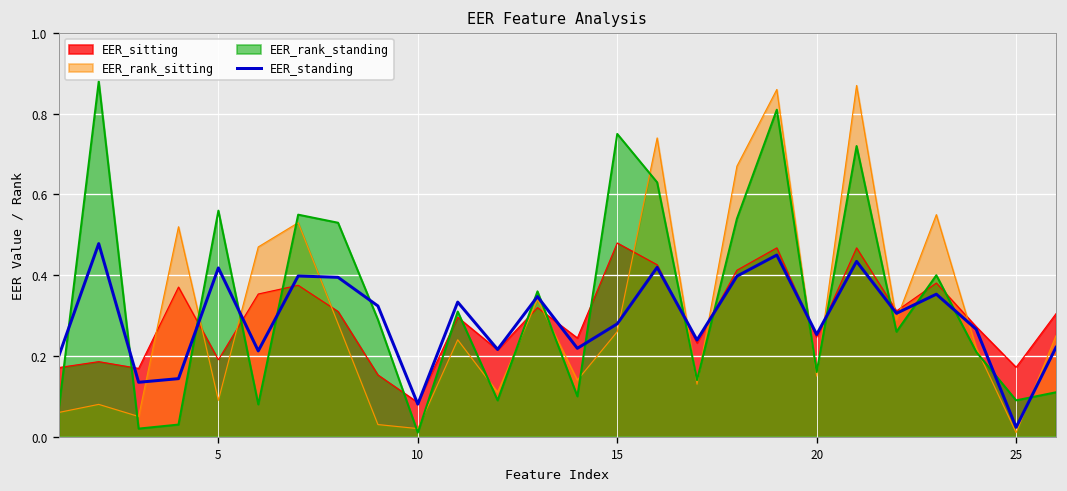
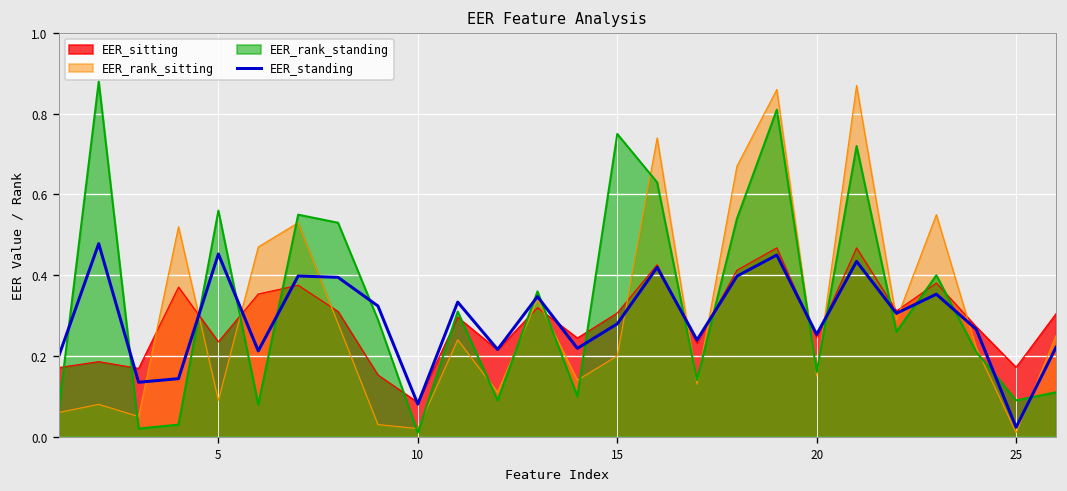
  {
    "EER_sitting": {
-     "5": 0.19,
-     "15": 0.48,
+     "5": 0.23,
+     "15": 0.31,
      "25": 0.17
    },
    "EER_rank_sitting": {
      "5": 0.09,
      "10": 0.02,
-     "15": 0.26,
+     "15": 0.20,
      "20": 0.15,
      "25": 0.01
    },
    "EER_rank_standing": {
      "5": 0.56,
      "10": 0.01,
      "15": 0.75,
      "20": 0.16,
      "25": 0.09
    },
    "EER_standing": {
-     "5": 0.42,
+     "5": 0.45,
      "15": 0.28,
      "25": 0.02
    }
  }
